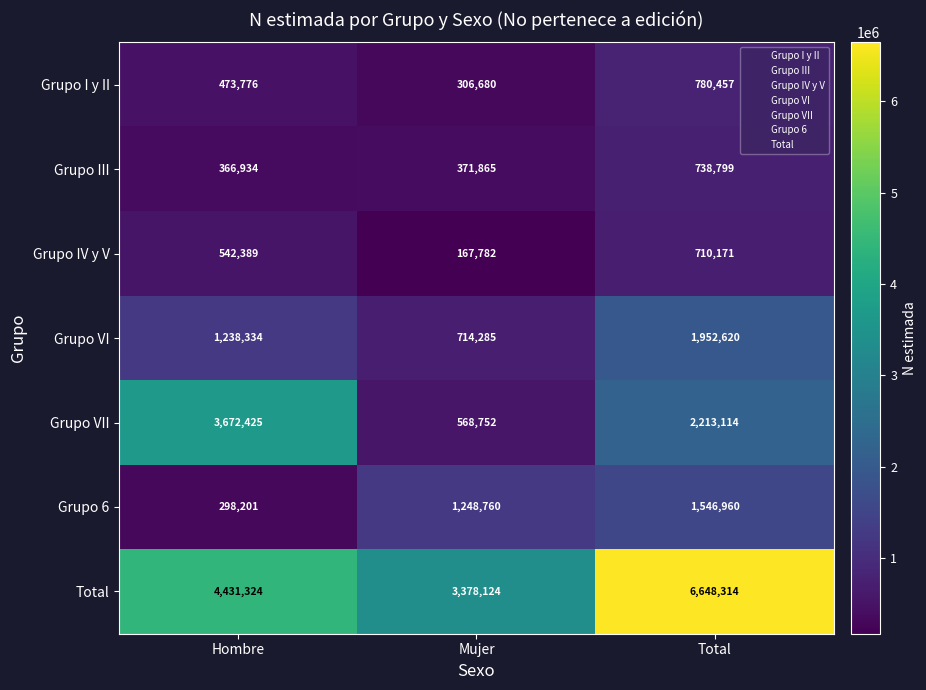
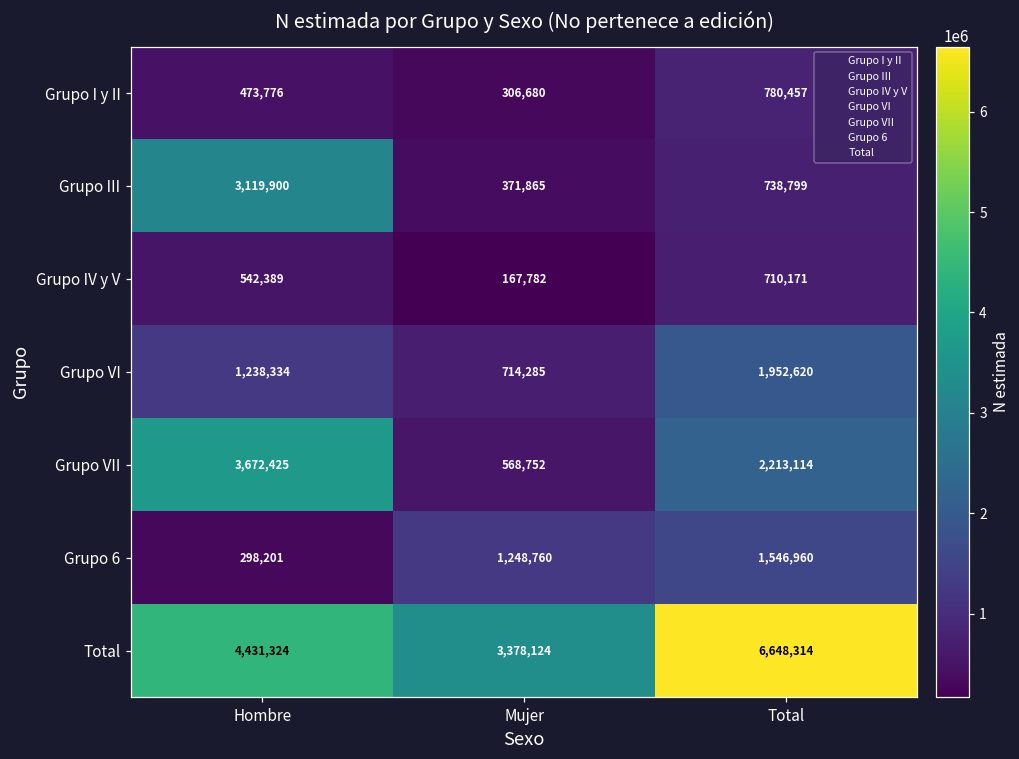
  {
    "Grupo III": {
-     "Hombre": "366,934"
+     "Hombre": "3,119,900"
    }
  }
